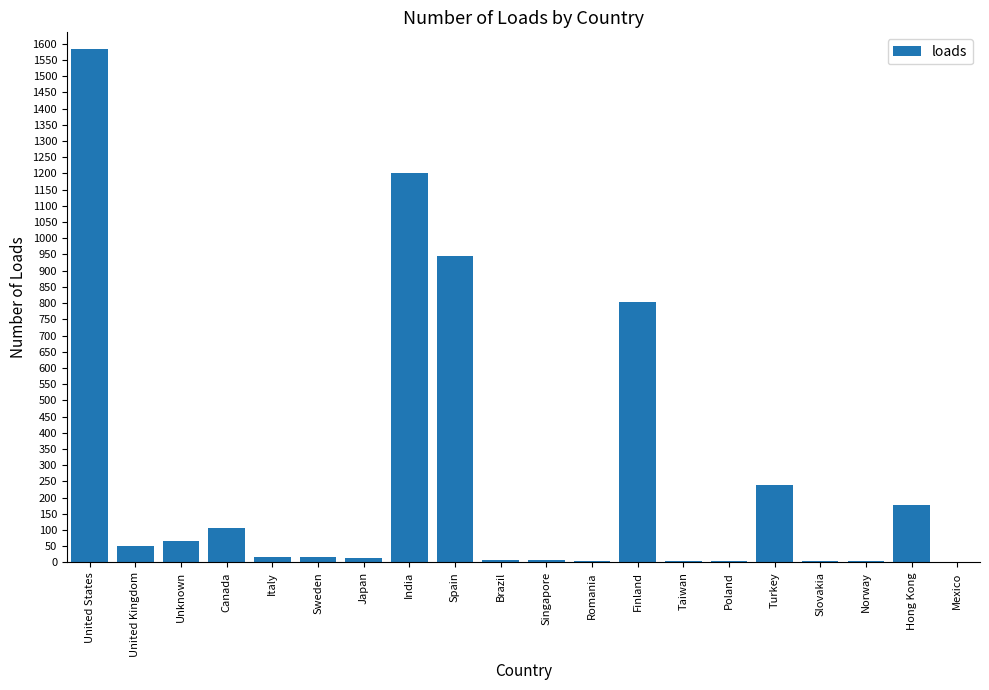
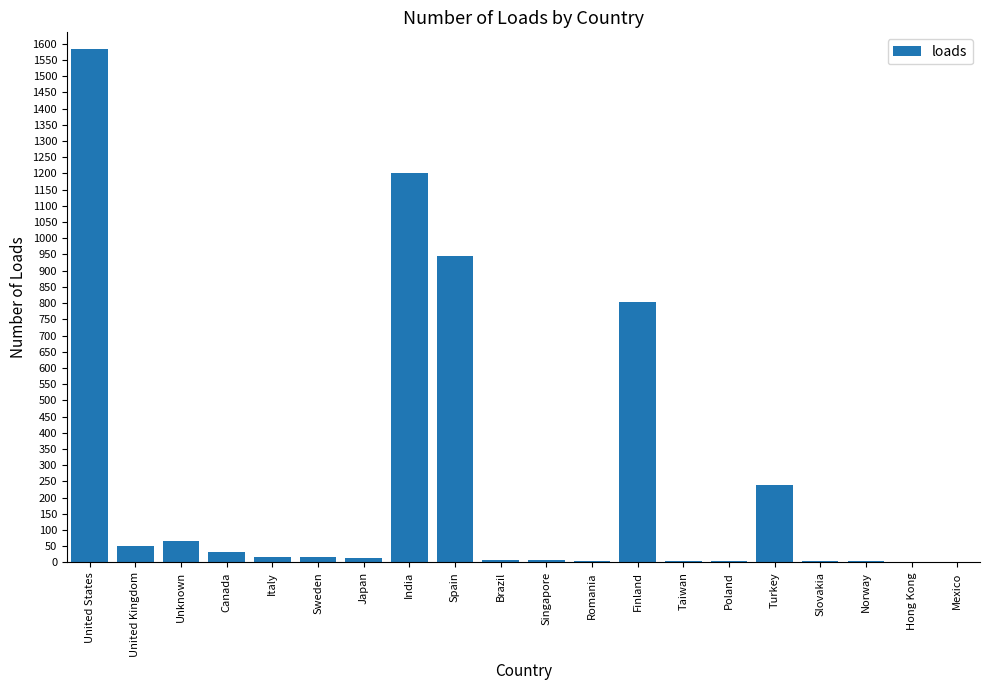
  {
    "United States": 1590,
    "United Kingdom": 50,
    "Unknown": 70,
-   "Canada": 110,
+   "Canada": 30,
    "Italy": 20,
    "Sweden": 20,
    "Japan": 10,
    "India": 1200,
    "Spain": 950,
    "Brazil": 10,
    "Finland": 800,
    "Turkey": 240,
-   "Hong Kong": 180
+   "Hong Kong": 0
  }
